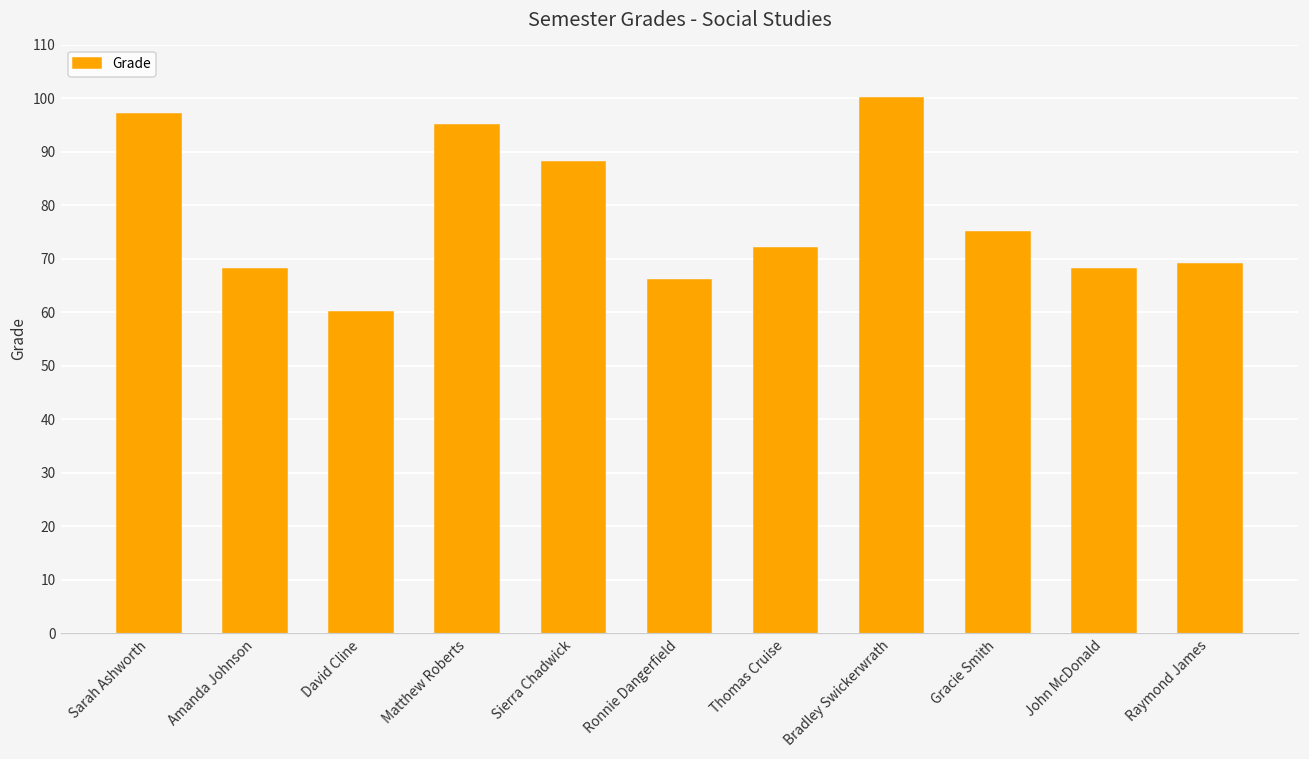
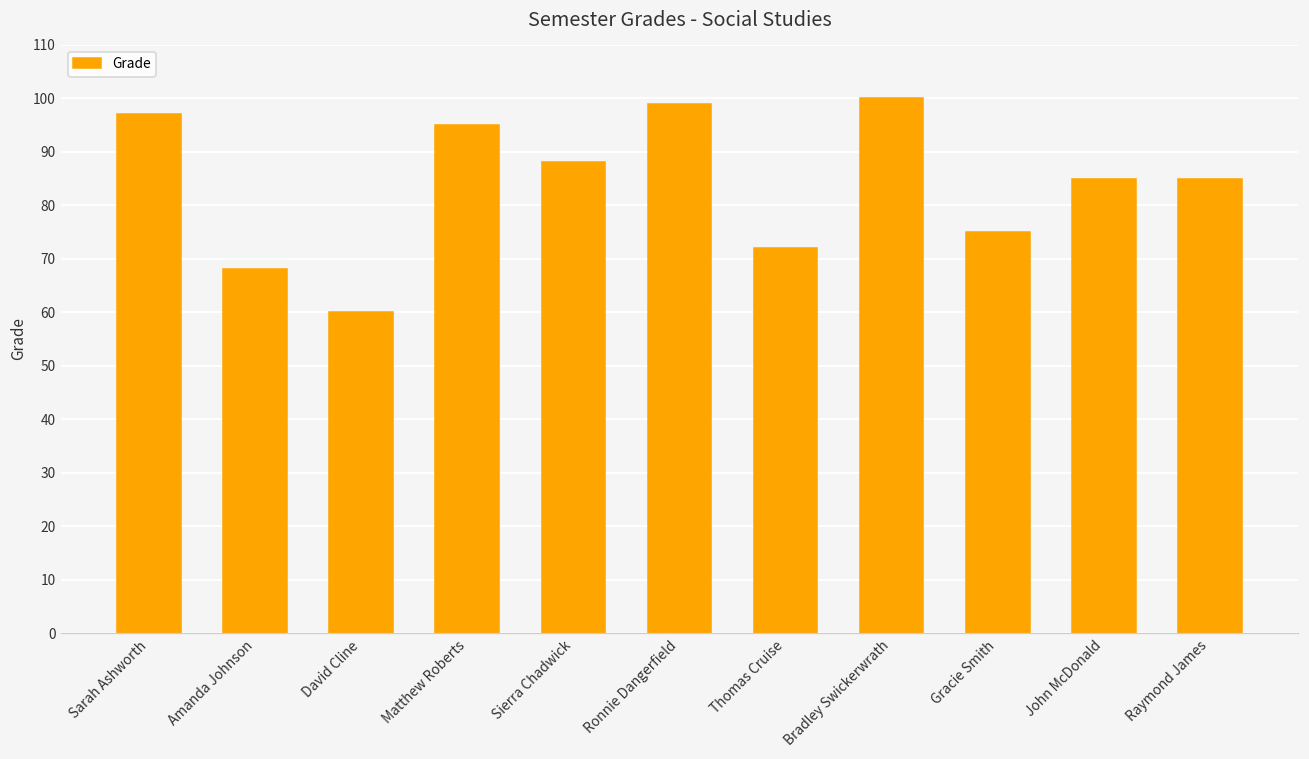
  {
    "Sarah Ashworth": 97,
    "Amanda Johnson": 68,
    "David Cline": 60,
    "Matthew Roberts": 95,
    "Sierra Chadwick": 88,
-   "Ronnie Dangerfield": 66,
+   "Ronnie Dangerfield": 99,
    "Thomas Cruise": 72,
    "Bradley Swickerwrath": 100,
    "Gracie Smith": 75,
-   "John McDonald": 68,
-   "Raymond James": 69
+   "John McDonald": 85,
+   "Raymond James": 85
  }
